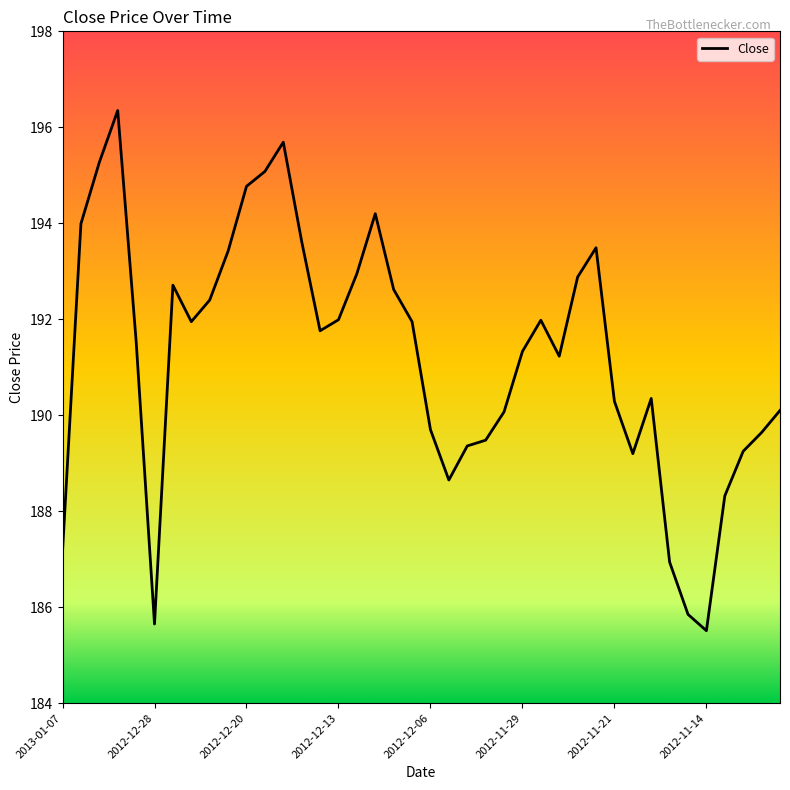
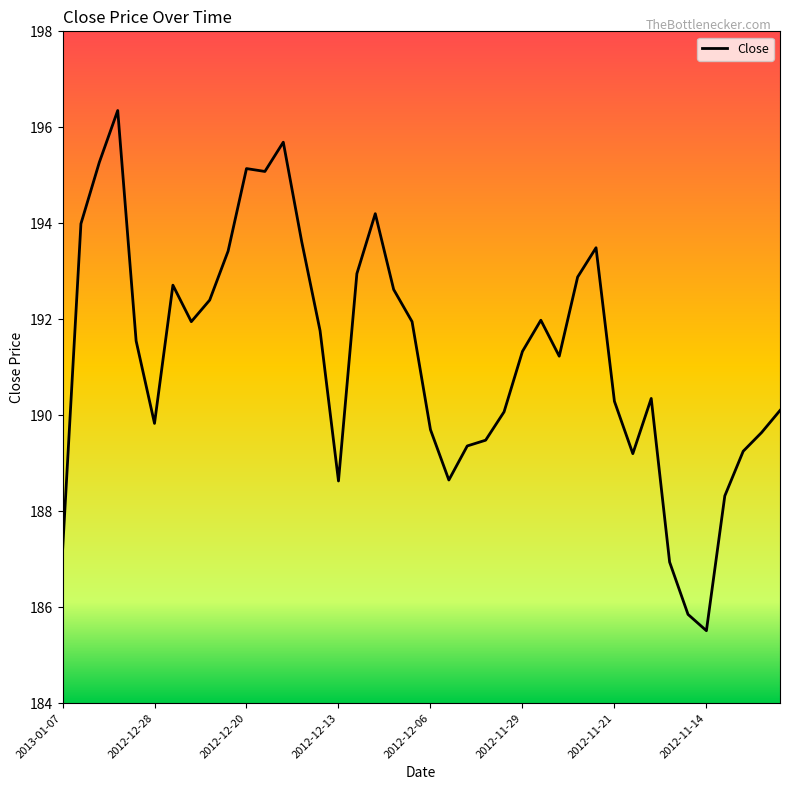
  {
    "2013-01-07": 187.2,
-   "2012-12-28": 185.7,
-   "2012-12-20": 194.8,
-   "2012-12-13": 192.0,
+   "2012-12-28": 189.8,
+   "2012-12-20": 195.1,
+   "2012-12-13": 188.6,
    "2012-12-06": 189.7,
    "2012-11-29": 191.3,
    "2012-11-21": 190.3,
    "2012-11-14": 185.5
  }
